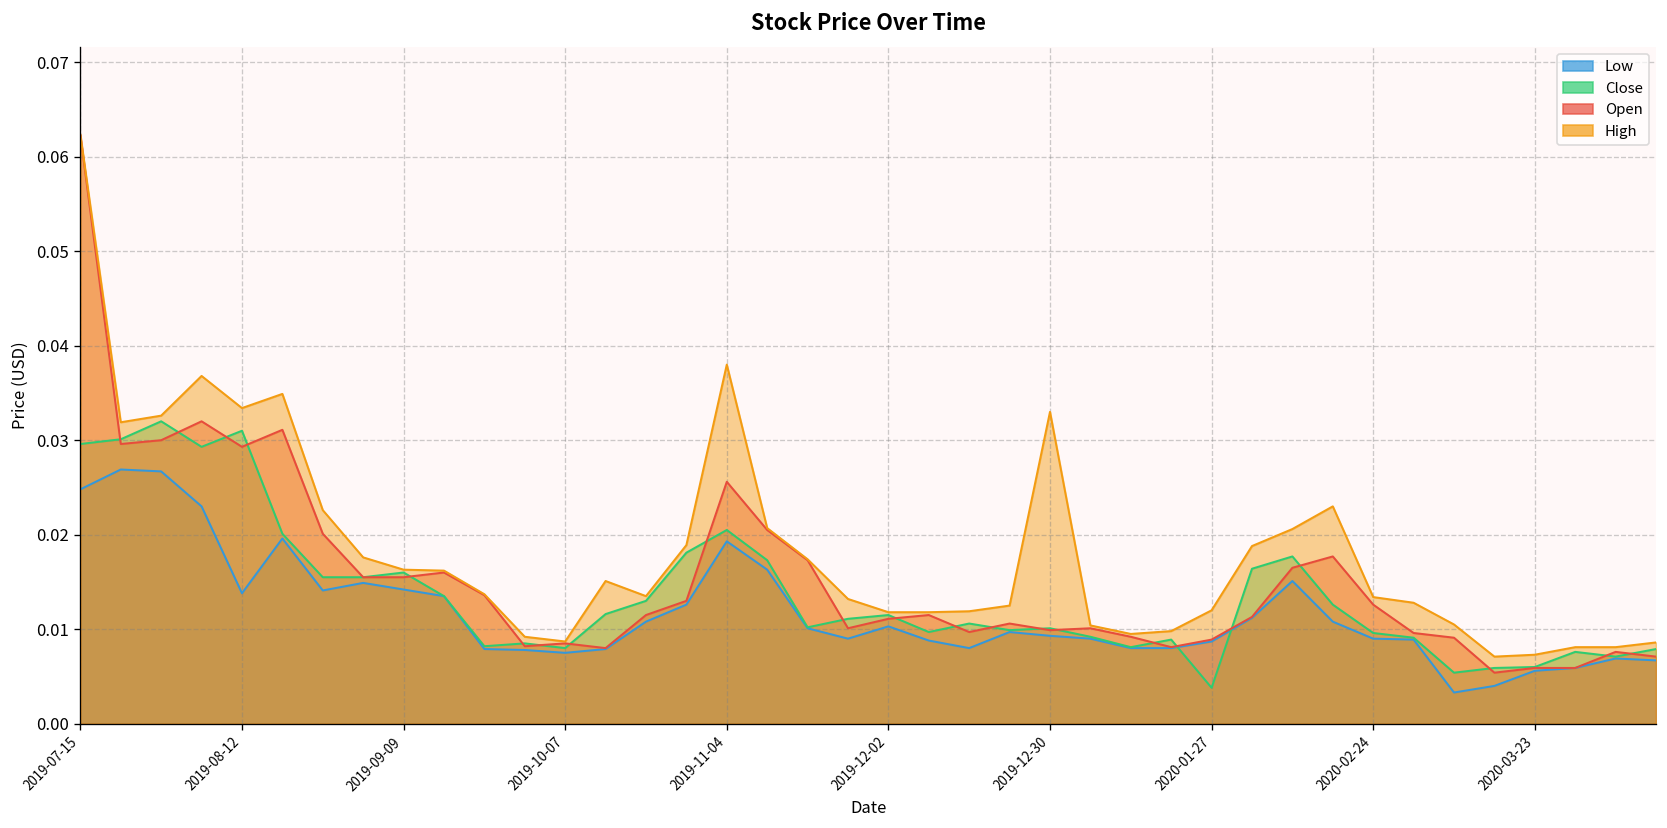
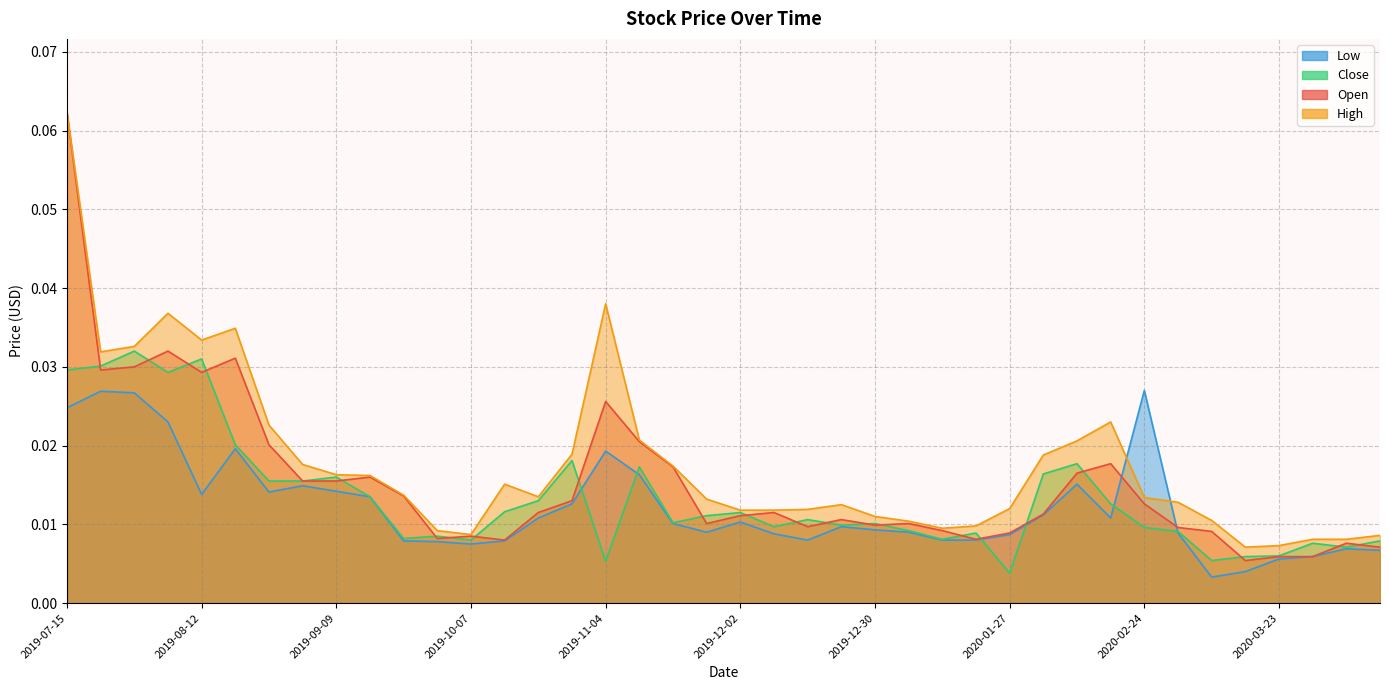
  {
    "Low": {
      "2019-07-15": 0.025,
      "2019-08-12": 0.014,
      "2019-09-09": 0.014,
      "2019-10-07": 0.008,
      "2019-11-04": 0.019,
      "2019-12-02": 0.010,
      "2019-12-30": 0.009,
-     "2020-02-24": 0.009
+     "2020-02-24": 0.027
    },
    "Close": {
      "2019-07-15": 0.030,
      "2019-08-12": 0.031,
      "2019-10-07": 0.008,
-     "2019-11-04": 0.021,
+     "2019-11-04": 0.005,
      "2020-01-27": 0.004,
      "2020-02-24": 0.010
    },
    "Open": {
      "2019-08-12": 0.029,
      "2019-09-09": 0.016,
      "2019-11-04": 0.026,
      "2019-12-02": 0.011,
      "2020-02-24": 0.013
    },
    "High": {
      "2019-08-12": 0.033,
      "2019-11-04": 0.038,
-     "2019-12-30": 0.033,
+     "2019-12-30": 0.011,
      "2020-01-27": 0.012,
      "2020-02-24": 0.013,
      "2020-03-23": 0.007
    }
  }
